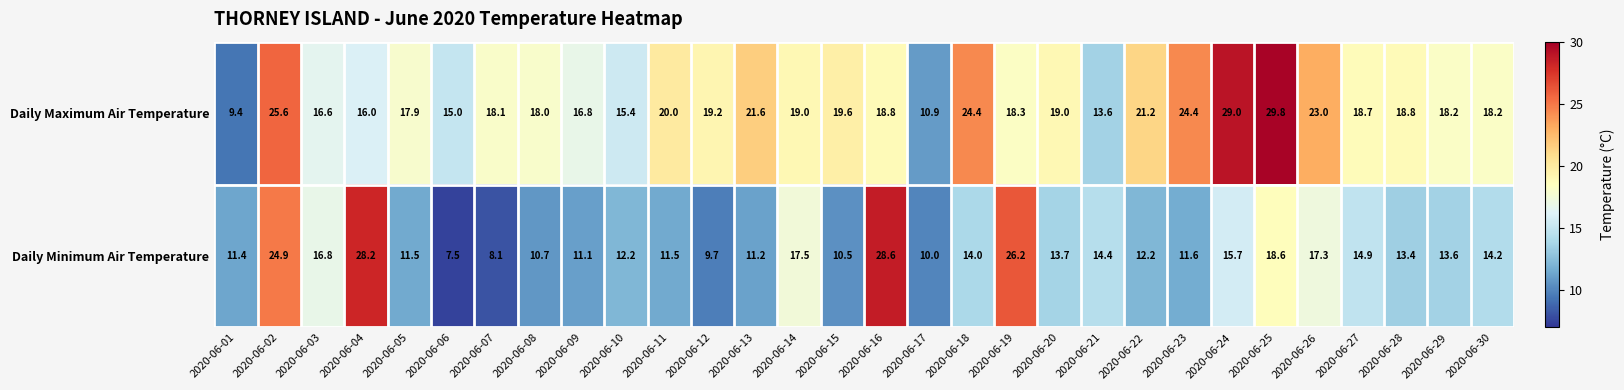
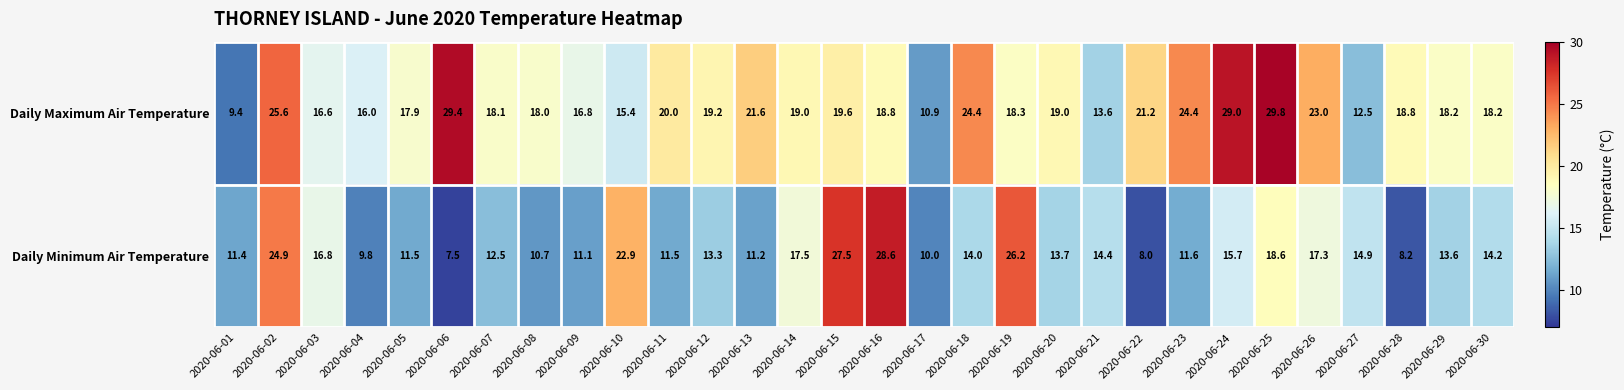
  {
    "Daily Maximum Air Temperature": {
      "2020-06-01": 9.4,
      "2020-06-02": 25.6,
      "2020-06-03": 16.6,
      "2020-06-04": 16.0,
      "2020-06-05": 17.9,
-     "2020-06-06": 15.0,
+     "2020-06-06": 29.4,
      "2020-06-07": 18.1,
      "2020-06-08": 18.0,
      "2020-06-09": 16.8,
      "2020-06-10": 15.4,
      "2020-06-11": 20.0,
      "2020-06-12": 19.2,
      "2020-06-13": 21.6,
      "2020-06-14": 19.0,
      "2020-06-15": 19.6,
      "2020-06-16": 18.8,
      "2020-06-17": 10.9,
      "2020-06-18": 24.4,
      "2020-06-19": 18.3,
      "2020-06-20": 19.0,
      "2020-06-21": 13.6,
      "2020-06-22": 21.2,
      "2020-06-23": 24.4,
      "2020-06-24": 29.0,
      "2020-06-25": 29.8,
      "2020-06-26": 23.0,
-     "2020-06-27": 18.7,
+     "2020-06-27": 12.5,
      "2020-06-28": 18.8,
      "2020-06-29": 18.2,
      "2020-06-30": 18.2
    },
    "Daily Minimum Air Temperature": {
      "2020-06-01": 11.4,
      "2020-06-02": 24.9,
      "2020-06-03": 16.8,
-     "2020-06-04": 28.2,
+     "2020-06-04": 9.8,
      "2020-06-05": 11.5,
      "2020-06-06": 7.5,
-     "2020-06-07": 8.1,
+     "2020-06-07": 12.5,
      "2020-06-08": 10.7,
      "2020-06-09": 11.1,
-     "2020-06-10": 12.2,
+     "2020-06-10": 22.9,
      "2020-06-11": 11.5,
-     "2020-06-12": 9.7,
+     "2020-06-12": 13.3,
      "2020-06-13": 11.2,
      "2020-06-14": 17.5,
-     "2020-06-15": 10.5,
+     "2020-06-15": 27.5,
      "2020-06-16": 28.6,
      "2020-06-17": 10.0,
      "2020-06-18": 14.0,
      "2020-06-19": 26.2,
      "2020-06-20": 13.7,
      "2020-06-21": 14.4,
-     "2020-06-22": 12.2,
+     "2020-06-22": 8.0,
      "2020-06-23": 11.6,
      "2020-06-24": 15.7,
      "2020-06-25": 18.6,
      "2020-06-26": 17.3,
      "2020-06-27": 14.9,
-     "2020-06-28": 13.4,
+     "2020-06-28": 8.2,
      "2020-06-29": 13.6,
      "2020-06-30": 14.2
    }
  }
